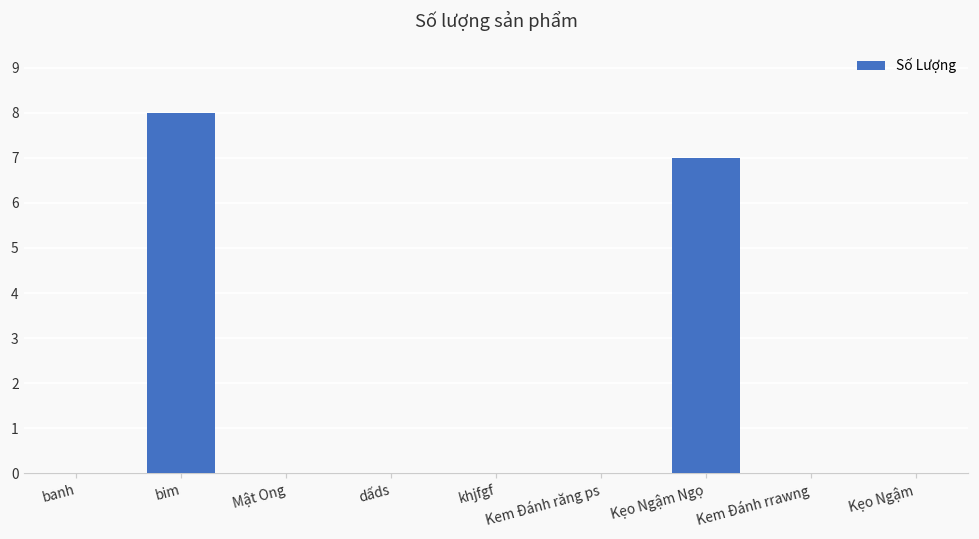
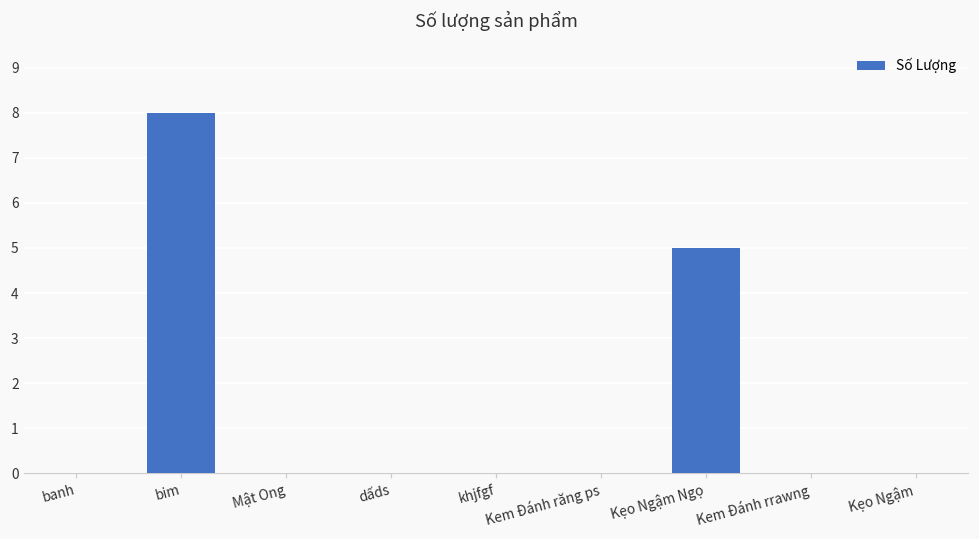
  {
    "banh": 0,
    "bim": 8,
    "Mật Ong": 0,
    "dấds": 0,
    "khjfgf": 0,
    "Kem Đánh răng ps": 0,
-   "Kẹo Ngậm Ngọ": 7,
+   "Kẹo Ngậm Ngọ": 5,
    "Kem Đánh rrawng": 0,
    "Kẹo Ngậm": 0
  }
